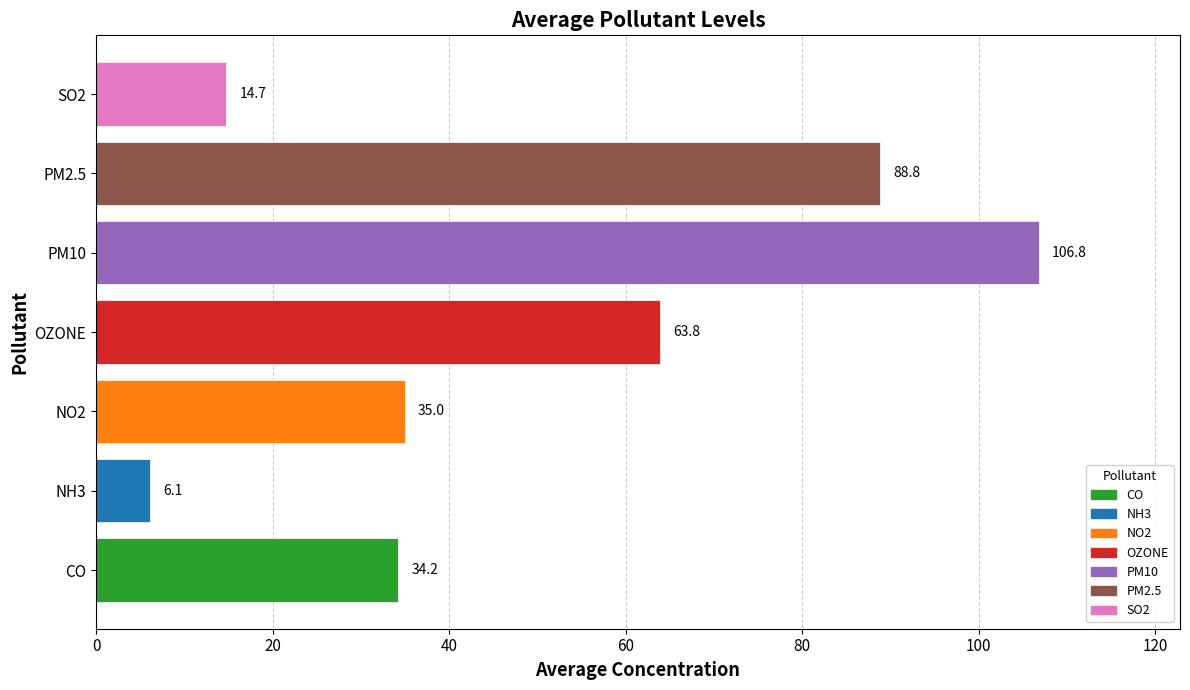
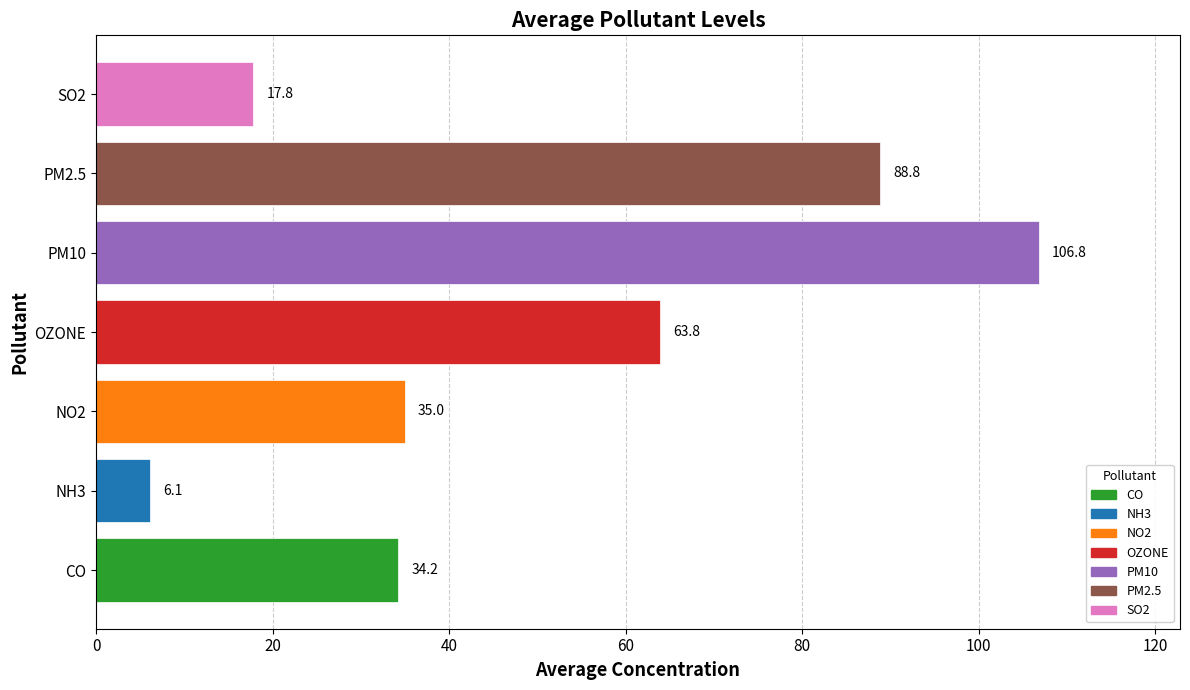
  {
-   "SO2": 14.7,
+   "SO2": 17.8,
    "PM2.5": 88.8,
    "PM10": 106.8,
    "OZONE": 63.8,
    "NO2": 35.0,
    "NH3": 6.1,
    "CO": 34.2
  }
